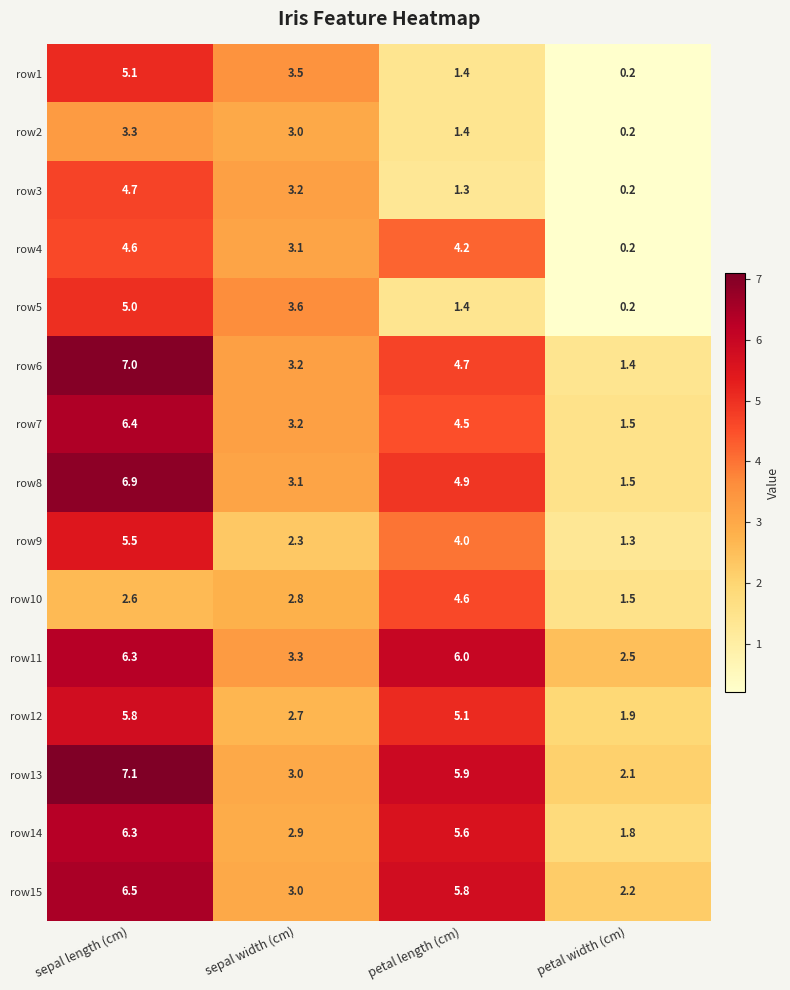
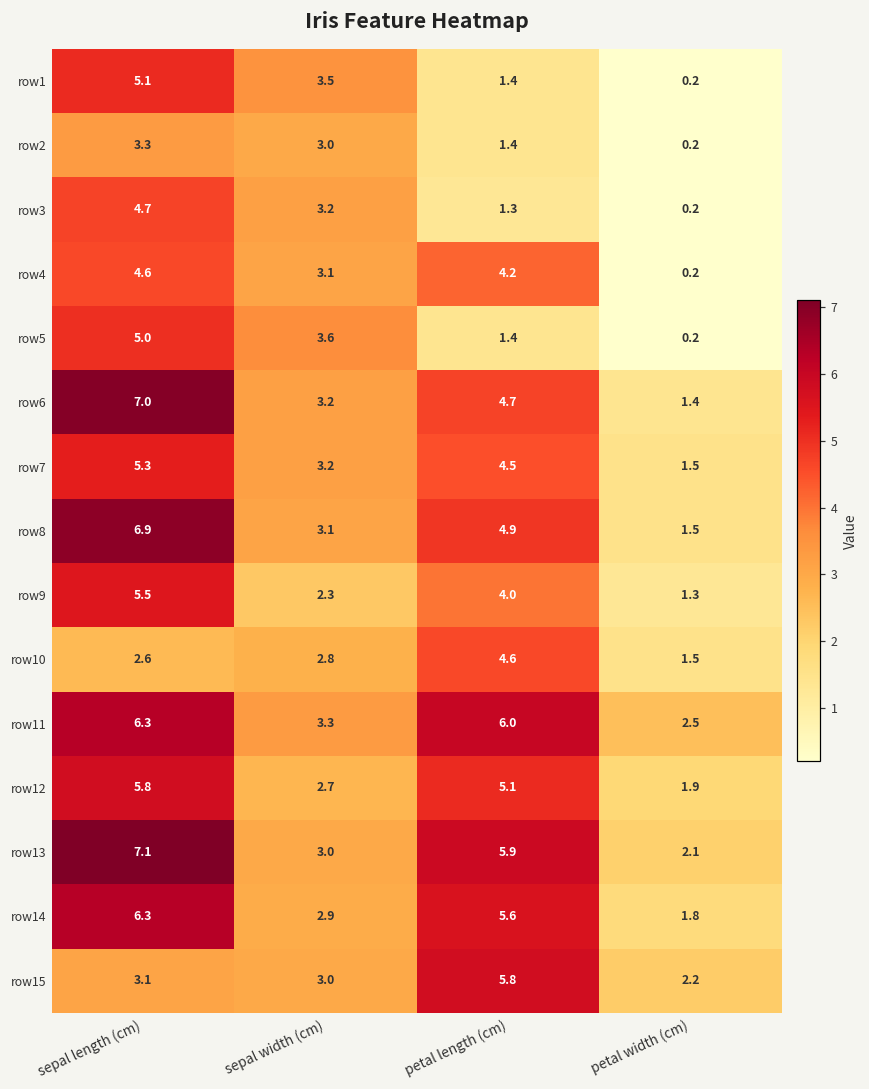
  {
    "row1": {
      "sepal length (cm)": 5.1,
      "sepal width (cm)": 3.5,
      "petal length (cm)": 1.4,
      "petal width (cm)": 0.2
    },
    "row2": {
      "sepal length (cm)": 3.3,
      "sepal width (cm)": 3.0,
      "petal length (cm)": 1.4,
      "petal width (cm)": 0.2
    },
    "row3": {
      "sepal length (cm)": 4.7,
      "sepal width (cm)": 3.2,
      "petal length (cm)": 1.3,
      "petal width (cm)": 0.2
    },
    "row4": {
      "sepal length (cm)": 4.6,
      "sepal width (cm)": 3.1,
      "petal length (cm)": 4.2,
      "petal width (cm)": 0.2
    },
    "row5": {
      "sepal length (cm)": 5.0,
      "sepal width (cm)": 3.6,
      "petal length (cm)": 1.4,
      "petal width (cm)": 0.2
    },
    "row6": {
      "sepal length (cm)": 7.0,
      "sepal width (cm)": 3.2,
      "petal length (cm)": 4.7,
      "petal width (cm)": 1.4
    },
    "row7": {
-     "sepal length (cm)": 6.4,
+     "sepal length (cm)": 5.3,
      "sepal width (cm)": 3.2,
      "petal length (cm)": 4.5,
      "petal width (cm)": 1.5
    },
    "row8": {
      "sepal length (cm)": 6.9,
      "sepal width (cm)": 3.1,
      "petal length (cm)": 4.9,
      "petal width (cm)": 1.5
    },
    "row9": {
      "sepal length (cm)": 5.5,
      "sepal width (cm)": 2.3,
      "petal length (cm)": 4.0,
      "petal width (cm)": 1.3
    },
    "row10": {
      "sepal length (cm)": 2.6,
      "sepal width (cm)": 2.8,
      "petal length (cm)": 4.6,
      "petal width (cm)": 1.5
    },
    "row11": {
      "sepal length (cm)": 6.3,
      "sepal width (cm)": 3.3,
      "petal length (cm)": 6.0,
      "petal width (cm)": 2.5
    },
    "row12": {
      "sepal length (cm)": 5.8,
      "sepal width (cm)": 2.7,
      "petal length (cm)": 5.1,
      "petal width (cm)": 1.9
    },
    "row13": {
      "sepal length (cm)": 7.1,
      "sepal width (cm)": 3.0,
      "petal length (cm)": 5.9,
      "petal width (cm)": 2.1
    },
    "row14": {
      "sepal length (cm)": 6.3,
      "sepal width (cm)": 2.9,
      "petal length (cm)": 5.6,
      "petal width (cm)": 1.8
    },
    "row15": {
-     "sepal length (cm)": 6.5,
+     "sepal length (cm)": 3.1,
      "sepal width (cm)": 3.0,
      "petal length (cm)": 5.8,
      "petal width (cm)": 2.2
    }
  }
